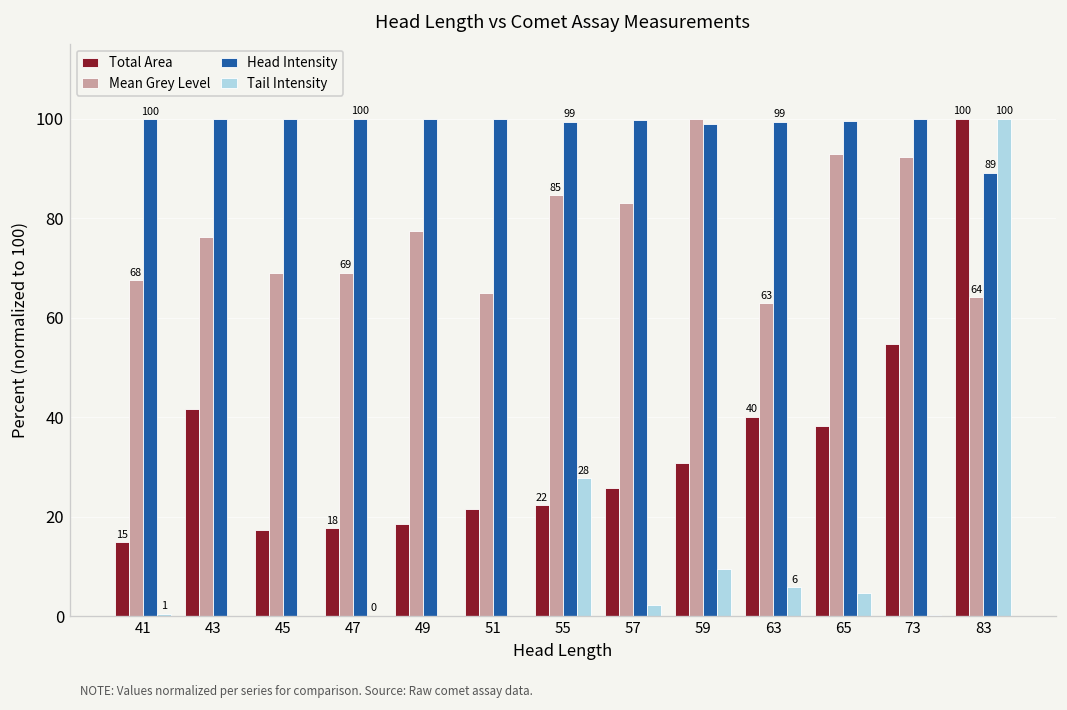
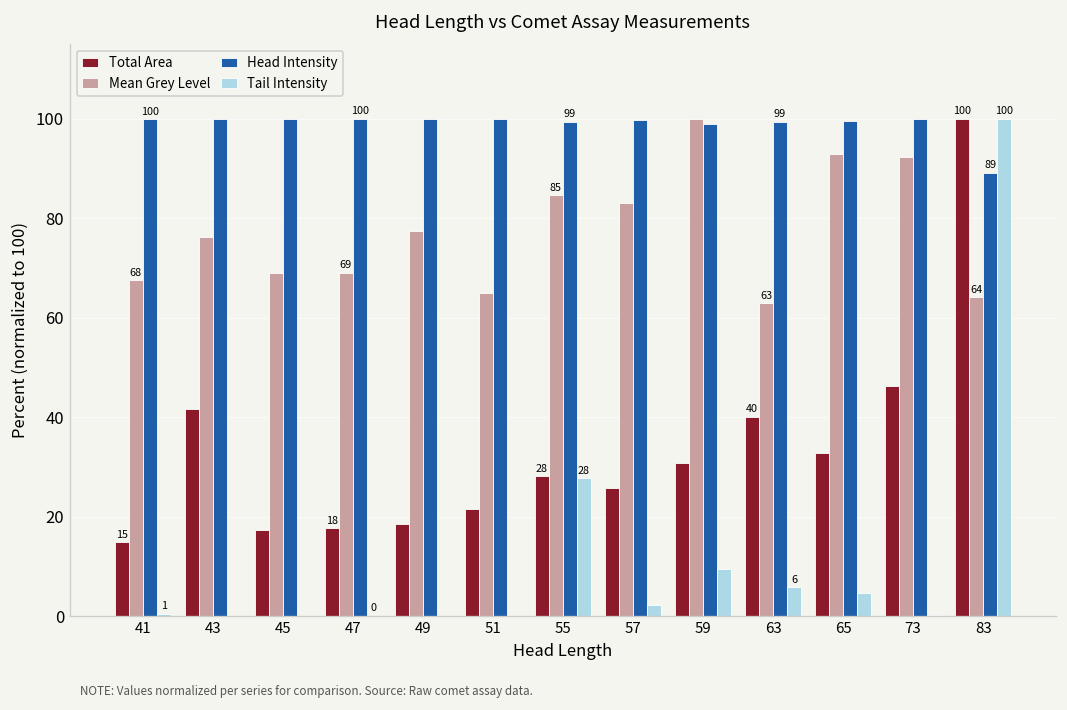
  {
    "Total Area": {
      "41": 15,
      "47": 18,
-     "55": 22,
+     "55": 28,
      "63": 40,
-     "65": 38,
-     "73": 55,
+     "65": 33,
+     "73": 46,
      "83": 100
    },
    "Mean Grey Level": {
      "41": 68,
      "47": 69,
      "55": 85,
      "63": 63,
      "83": 64
    },
    "Head Intensity": {
      "41": 100,
      "47": 100,
      "55": 99,
      "63": 99,
      "83": 89
    },
    "Tail Intensity": {
      "41": 1,
      "47": 0,
      "55": 28,
      "63": 6,
      "83": 100
    }
  }
